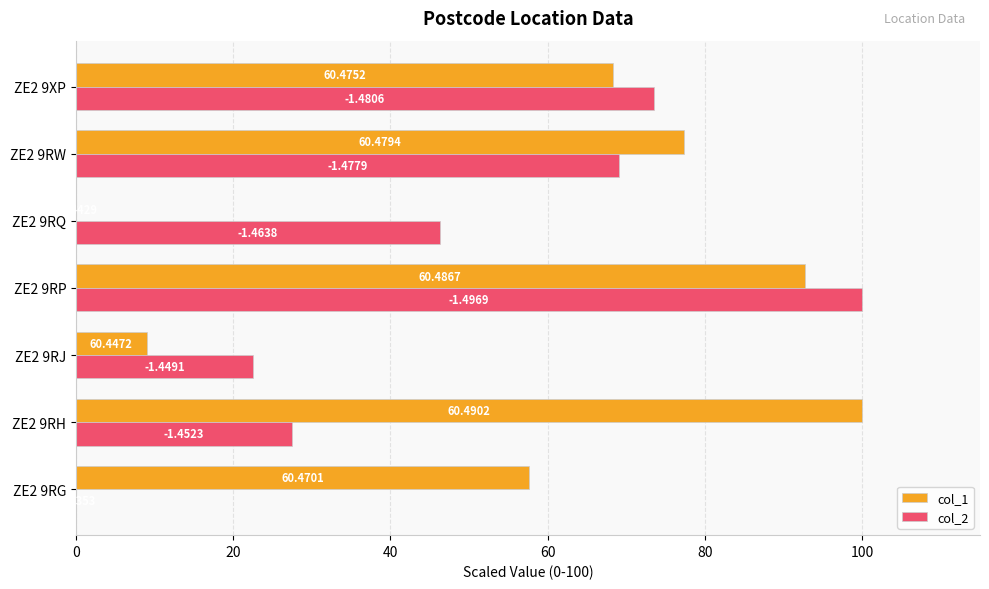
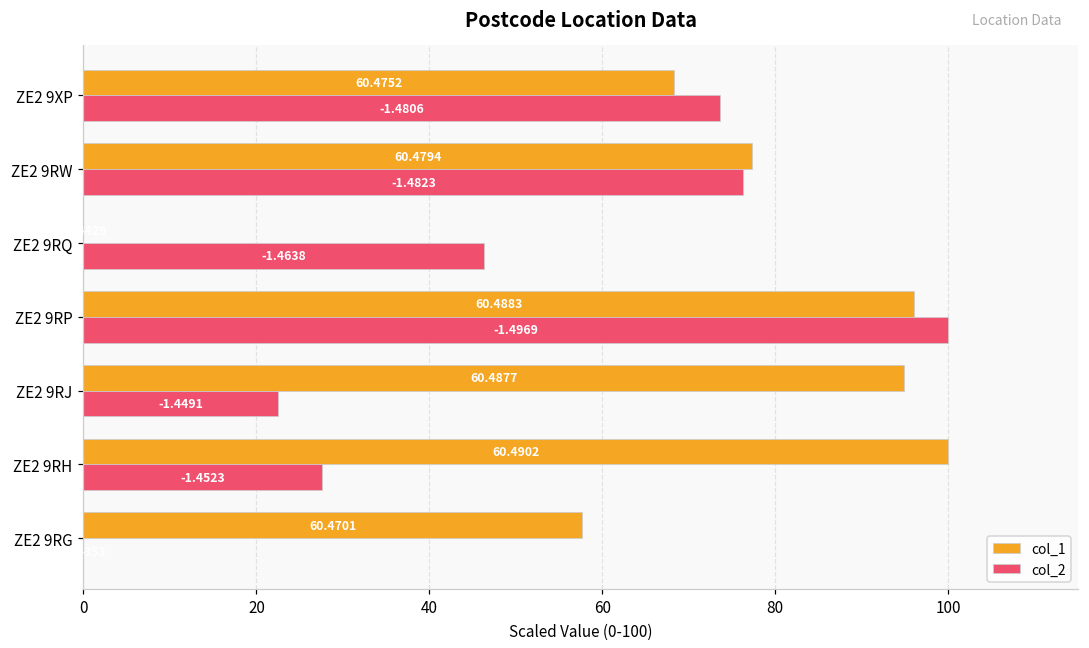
  {
    "col_1": {
-     "ZE2 9RP": 60.4867,
-     "ZE2 9RJ": 60.4472
+     "ZE2 9RP": 60.4883,
+     "ZE2 9RJ": 60.4877
    },
    "col_2": {
-     "ZE2 9RW": -1.4779
+     "ZE2 9RW": -1.4823
    }
  }
